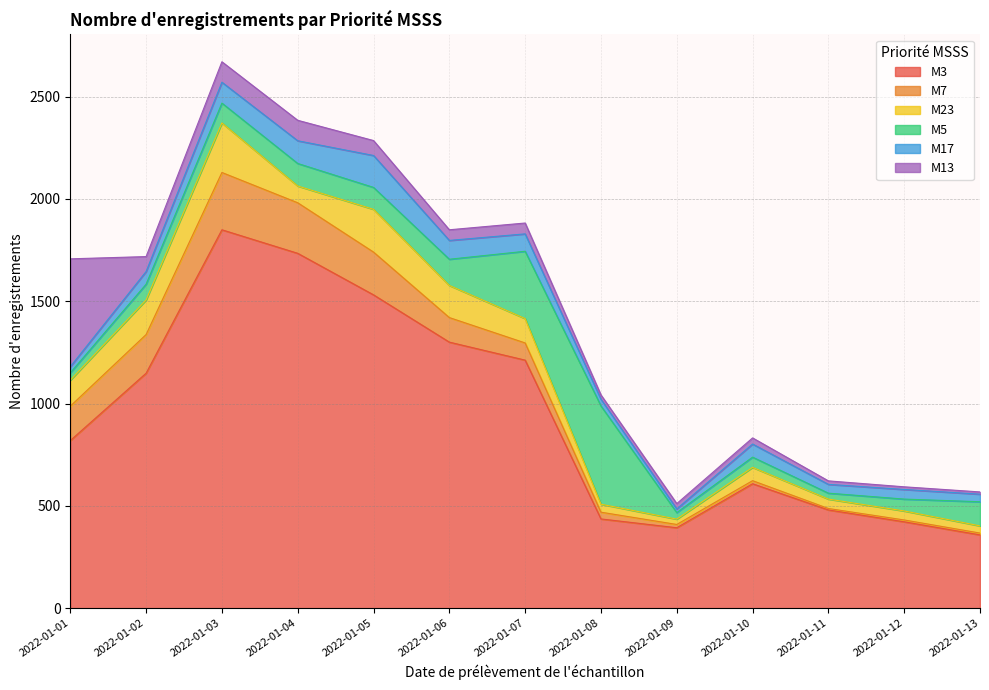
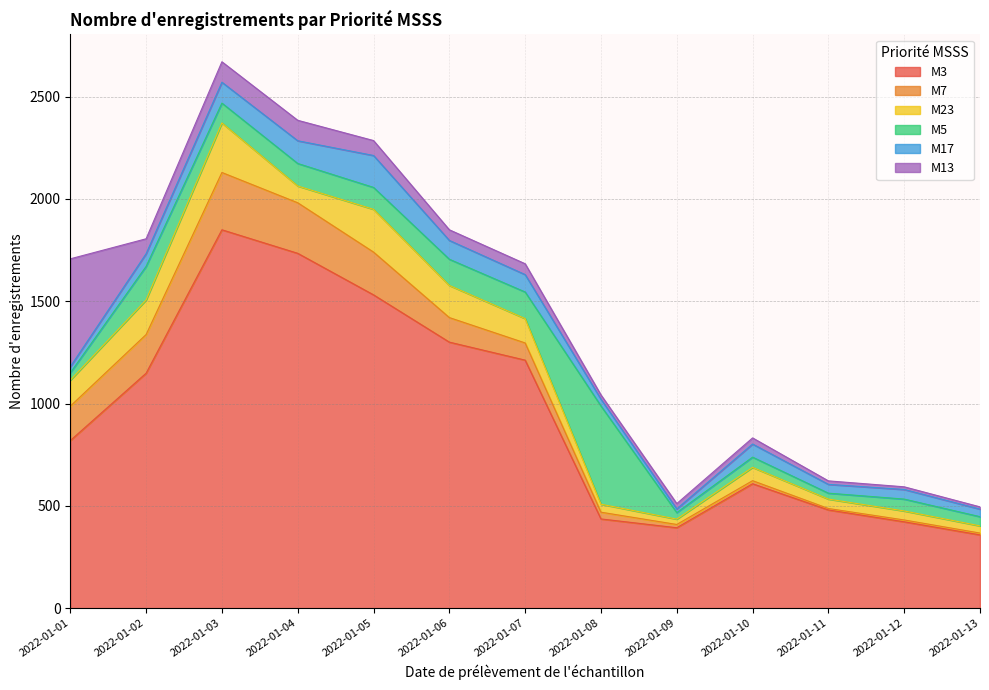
  {
    "M23": {
      "2022-01-01": 130,
      "2022-01-02": 170,
      "2022-01-03": 240,
      "2022-01-04": 80,
      "2022-01-05": 210,
      "2022-01-06": 160,
      "2022-01-07": 120,
      "2022-01-08": 40,
      "2022-01-09": 30,
      "2022-01-10": 70,
      "2022-01-11": 50,
      "2022-01-12": 40,
      "2022-01-13": 40
    },
    "M5": {
      "2022-01-01": 40,
-     "2022-01-02": 80,
+     "2022-01-02": 160,
      "2022-01-03": 100,
      "2022-01-04": 110,
      "2022-01-05": 110,
      "2022-01-06": 130,
-     "2022-01-07": 330,
+     "2022-01-07": 130,
      "2022-01-08": 480,
      "2022-01-09": 30,
      "2022-01-10": 50,
      "2022-01-11": 30,
      "2022-01-12": 60,
-     "2022-01-13": 120
+     "2022-01-13": 50
    },
    "M17": {
      "2022-01-01": 30,
      "2022-01-02": 60,
      "2022-01-03": 100,
      "2022-01-04": 110,
      "2022-01-05": 160,
      "2022-01-06": 90,
      "2022-01-07": 90,
      "2022-01-08": 30,
      "2022-01-09": 20,
      "2022-01-10": 60,
      "2022-01-11": 40,
      "2022-01-12": 50
    },
    "M13": {
      "2022-01-01": 530,
      "2022-01-02": 70,
      "2022-01-03": 100,
      "2022-01-04": 100,
      "2022-01-05": 70,
      "2022-01-06": 50,
      "2022-01-07": 50,
      "2022-01-08": 20,
      "2022-01-09": 30,
      "2022-01-10": 30,
      "2022-01-11": 20,
      "2022-01-12": 10
    }
  }
